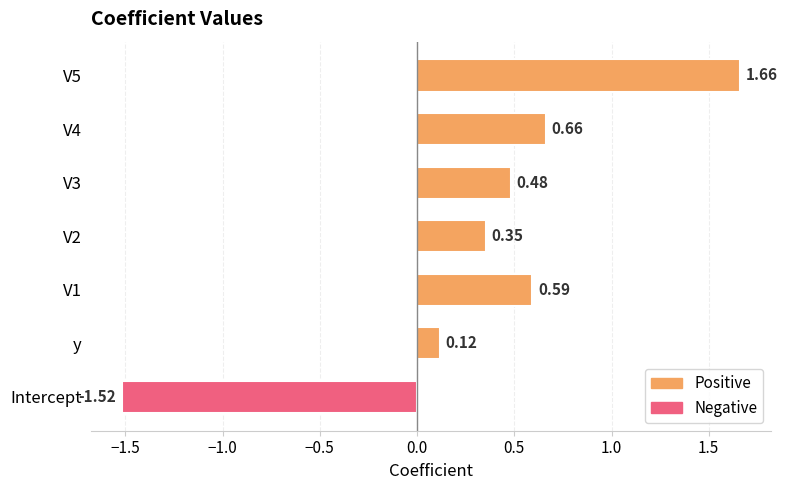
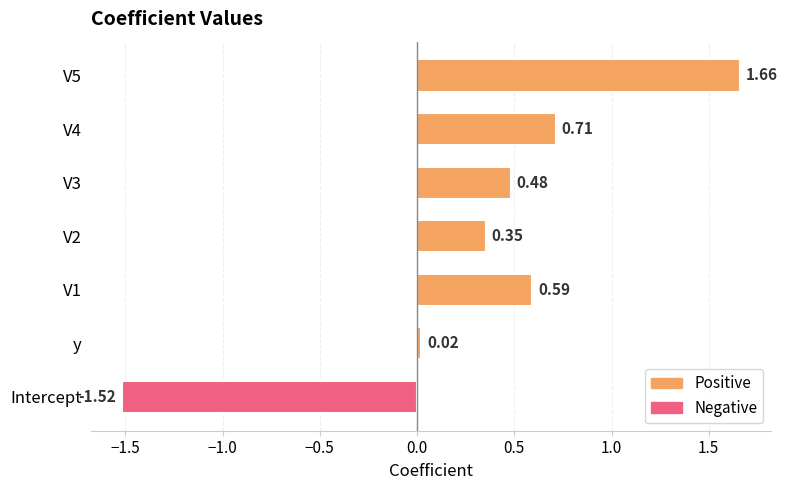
  {
    "V5": 1.66,
-   "V4": 0.66,
+   "V4": 0.71,
    "V3": 0.48,
    "V2": 0.35,
    "V1": 0.59,
-   "y": 0.12,
+   "y": 0.02,
    "Intercept": -1.52
  }
